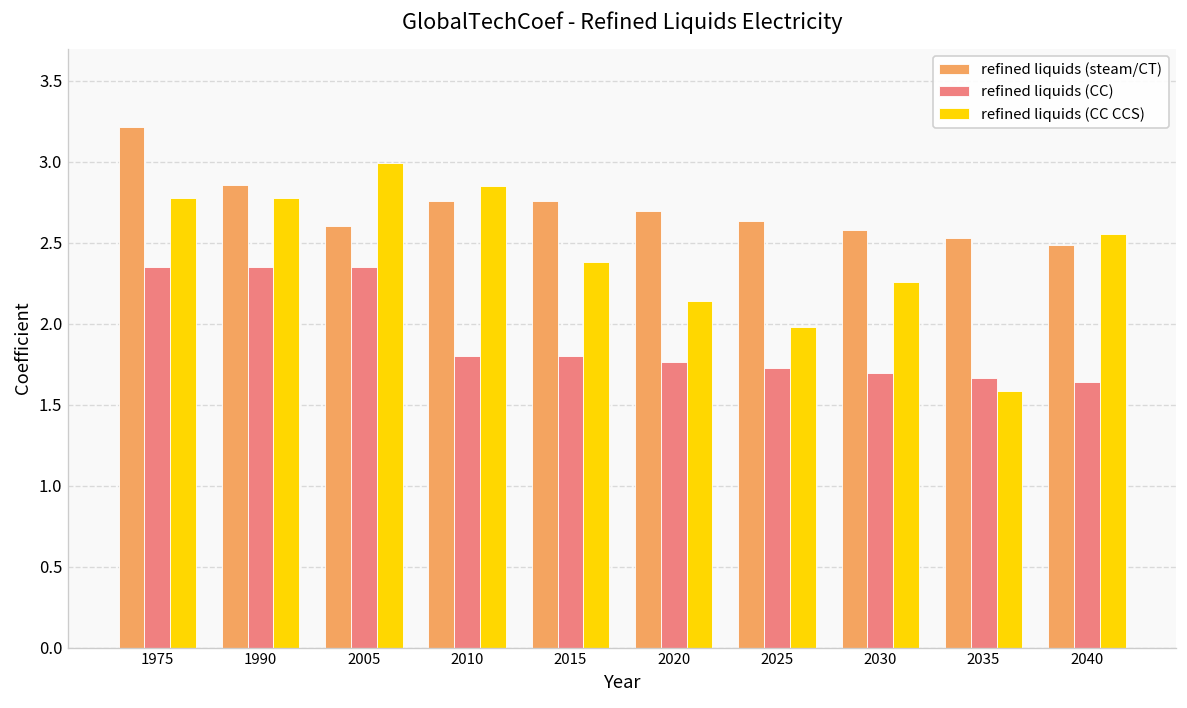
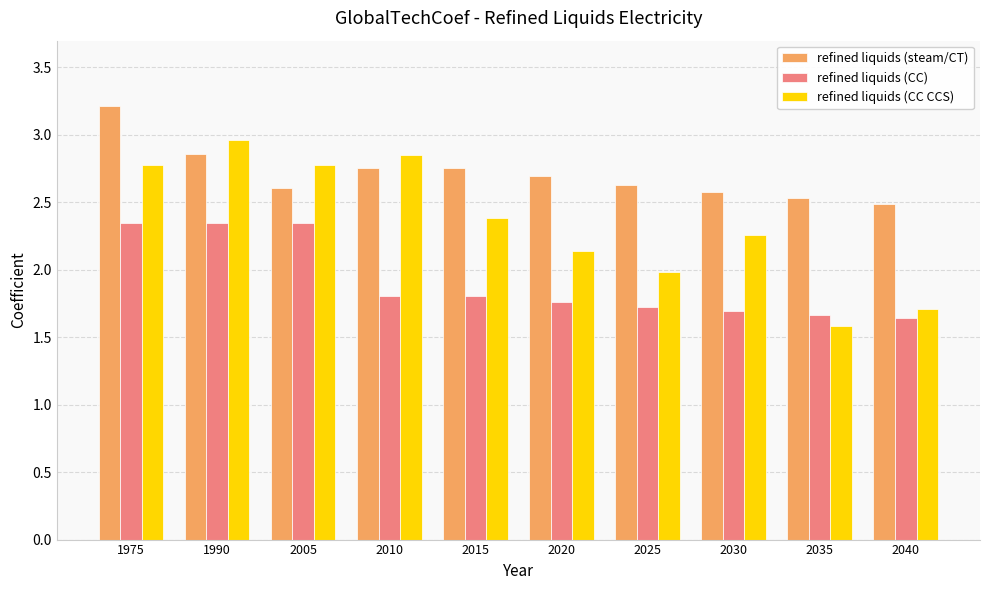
  {
    "refined liquids (CC CCS)": {
      "1975": 2.78,
-     "1990": 2.78,
-     "2005": 2.99,
+     "1990": 2.96,
+     "2005": 2.78,
      "2010": 2.85,
      "2015": 2.38,
      "2020": 2.14,
      "2025": 1.98,
      "2030": 2.26,
      "2035": 1.58,
-     "2040": 2.55
+     "2040": 1.71
    }
  }
